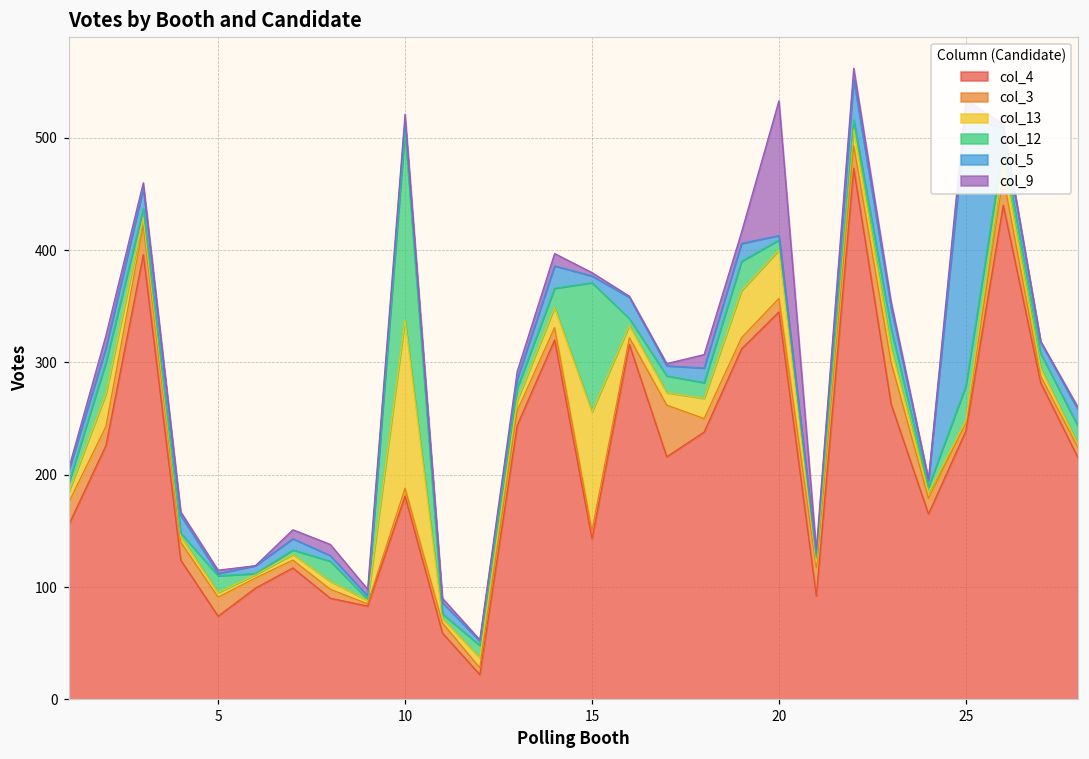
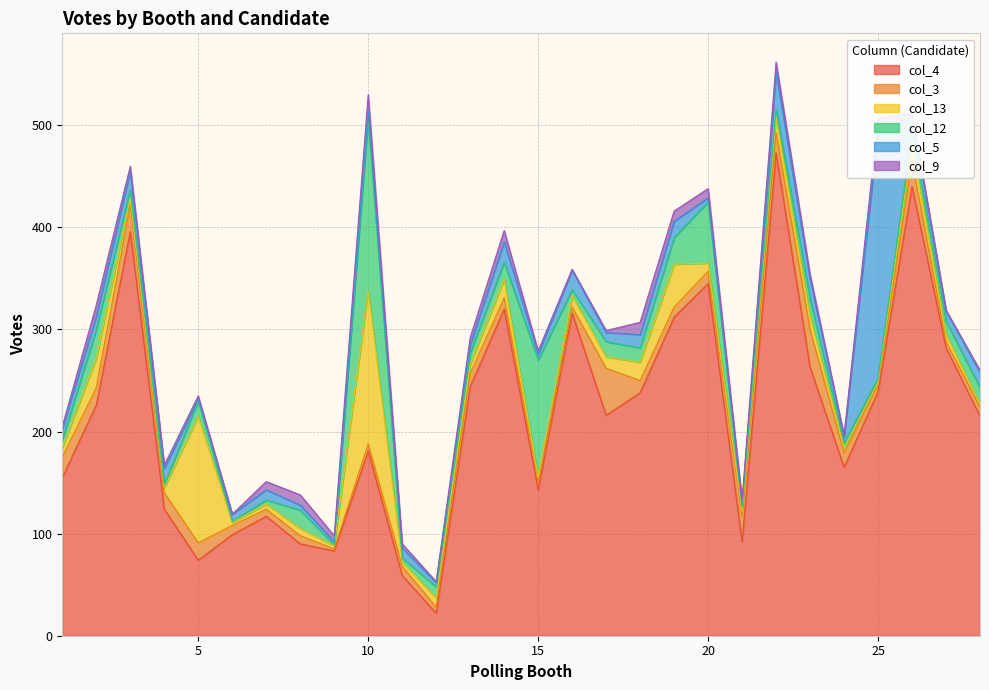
  {
    "col_13": {
-     "5": 4,
+     "5": 124,
      "10": 150,
-     "15": 106,
-     "20": 43
+     "15": 5,
+     "20": 8
    },
    "col_12": {
      "10": 168,
      "15": 115,
-     "20": 9,
-     "25": 31
+     "20": 60,
+     "25": 4
    },
    "col_5": {
      "10": 8,
      "15": 6,
      "20": 4
    },
    "col_9": {
      "5": 3,
-     "10": 7,
+     "10": 16,
      "15": 3,
-     "20": 120
+     "20": 9
    }
  }
